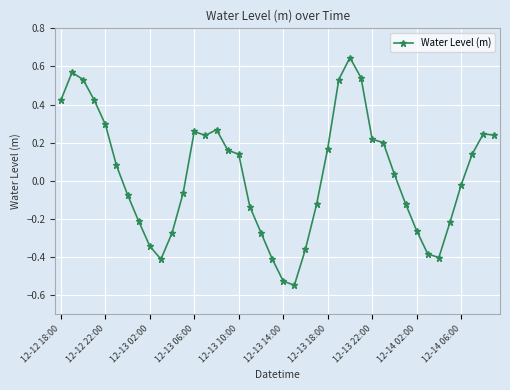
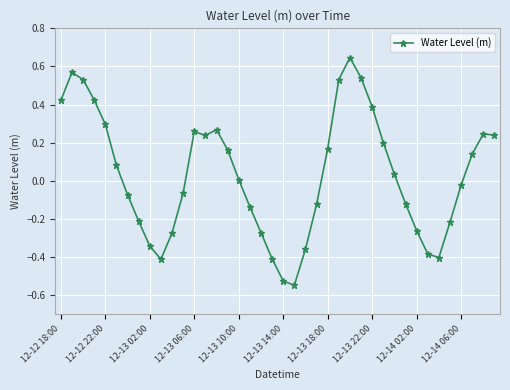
  {
    "12-12 18:00": 0.42,
    "12-12 22:00": 0.30,
    "12-13 02:00": -0.34,
    "12-13 06:00": 0.26,
-   "12-13 10:00": 0.14,
+   "12-13 10:00": 0.01,
    "12-13 14:00": -0.53,
    "12-13 18:00": 0.17,
-   "12-13 22:00": 0.22,
+   "12-13 22:00": 0.39,
    "12-14 02:00": -0.26,
    "12-14 06:00": -0.02
  }
